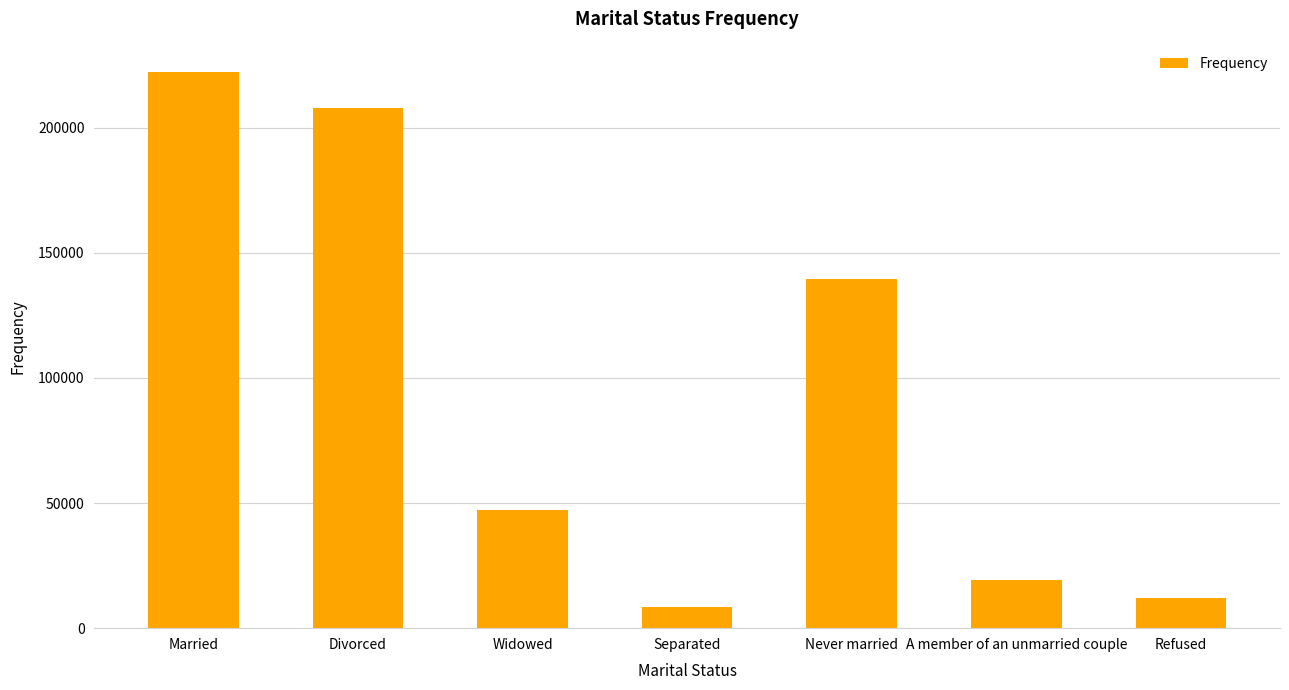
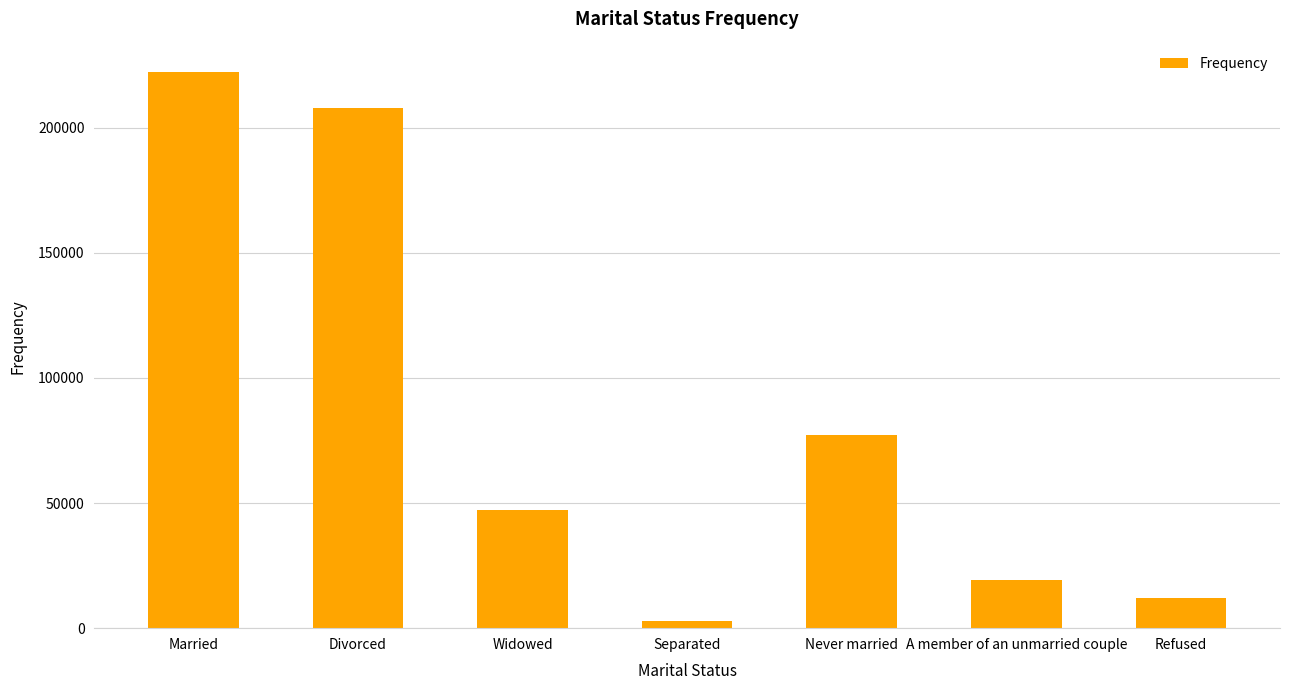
  {
    "Married": 222000,
    "Divorced": 208000,
    "Widowed": 47000,
-   "Separated": 8000,
-   "Never married": 140000,
+   "Separated": 3000,
+   "Never married": 77000,
    "A member of an unmarried couple": 19000,
    "Refused": 12000
  }
